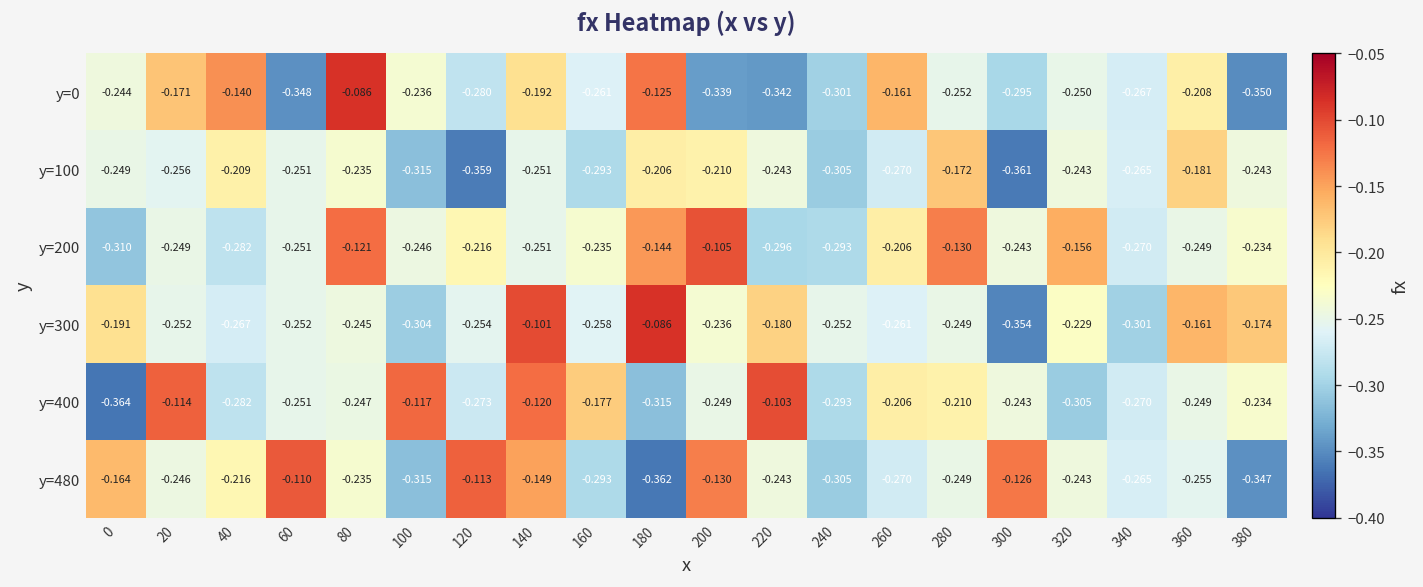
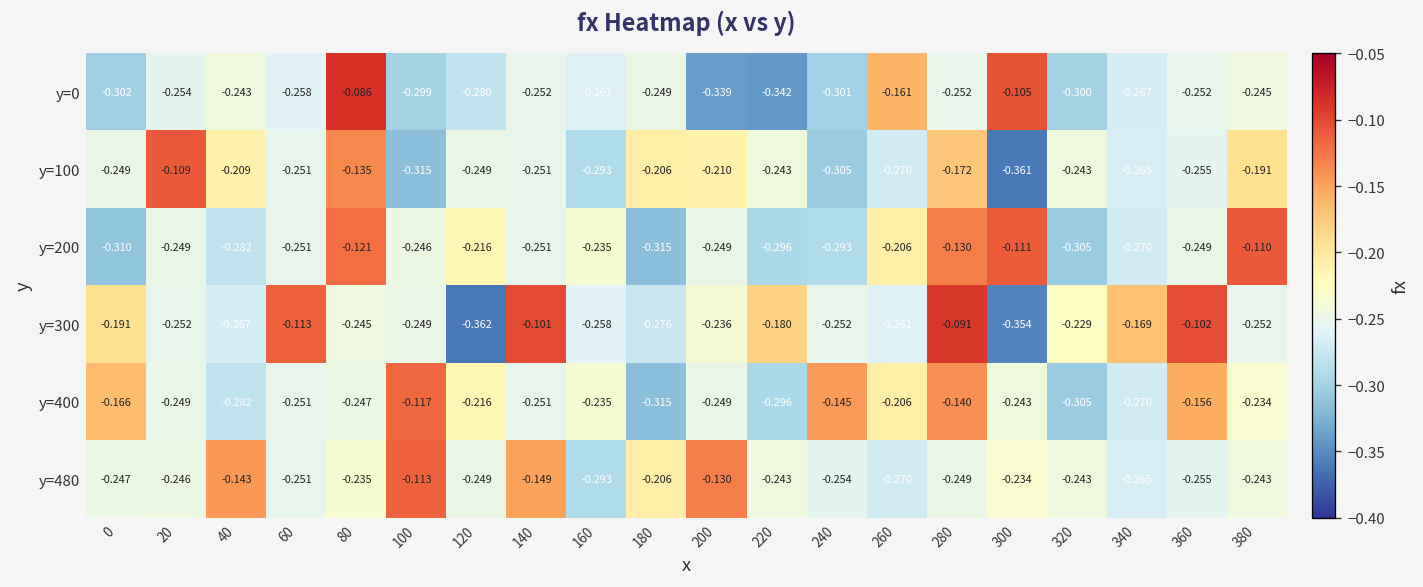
  {
    "y=0": {
-     "0": -0.244,
-     "20": -0.171,
-     "40": -0.140,
-     "60": -0.348,
+     "0": -0.302,
+     "20": -0.254,
+     "40": -0.243,
+     "60": -0.258,
      "80": -0.086,
-     "100": -0.236,
+     "100": -0.299,
      "120": -0.280,
-     "140": -0.192,
-     "180": -0.125,
+     "140": -0.252,
+     "180": -0.249,
      "200": -0.339,
      "220": -0.342,
      "240": -0.301,
      "260": -0.161,
      "280": -0.252,
-     "300": -0.295,
-     "320": -0.250,
-     "360": -0.208,
-     "380": -0.350
+     "300": -0.105,
+     "320": -0.300,
+     "360": -0.252,
+     "380": -0.245
    },
    "y=100": {
      "0": -0.249,
-     "20": -0.256,
+     "20": -0.109,
      "40": -0.209,
      "60": -0.251,
-     "80": -0.235,
+     "80": -0.135,
      "100": -0.315,
-     "120": -0.359,
+     "120": -0.249,
      "140": -0.251,
      "160": -0.293,
      "180": -0.206,
      "200": -0.210,
      "220": -0.243,
      "240": -0.305,
      "280": -0.172,
      "300": -0.361,
      "320": -0.243,
-     "360": -0.181,
-     "380": -0.243
+     "360": -0.255,
+     "380": -0.191
    },
    "y=200": {
      "0": -0.310,
      "20": -0.249,
      "40": -0.282,
      "60": -0.251,
      "80": -0.121,
      "100": -0.246,
      "120": -0.216,
      "140": -0.251,
      "160": -0.235,
-     "180": -0.144,
-     "200": -0.105,
+     "180": -0.315,
+     "200": -0.249,
      "220": -0.296,
      "240": -0.293,
      "260": -0.206,
      "280": -0.130,
-     "300": -0.243,
-     "320": -0.156,
+     "300": -0.111,
+     "320": -0.305,
      "360": -0.249,
-     "380": -0.234
+     "380": -0.110
    },
    "y=300": {
      "0": -0.191,
      "20": -0.252,
-     "60": -0.252,
+     "60": -0.113,
      "80": -0.245,
-     "100": -0.304,
-     "120": -0.254,
+     "100": -0.249,
+     "120": -0.362,
      "140": -0.101,
      "160": -0.258,
-     "180": -0.086,
+     "180": -0.276,
      "200": -0.236,
      "220": -0.180,
      "240": -0.252,
-     "280": -0.249,
+     "280": -0.091,
      "300": -0.354,
      "320": -0.229,
-     "340": -0.301,
-     "360": -0.161,
-     "380": -0.174
+     "340": -0.169,
+     "360": -0.102,
+     "380": -0.252
    },
    "y=400": {
-     "0": -0.364,
-     "20": -0.114,
+     "0": -0.166,
+     "20": -0.249,
      "40": -0.282,
      "60": -0.251,
      "80": -0.247,
      "100": -0.117,
-     "120": -0.273,
-     "140": -0.120,
-     "160": -0.177,
+     "120": -0.216,
+     "140": -0.251,
+     "160": -0.235,
      "180": -0.315,
      "200": -0.249,
-     "220": -0.103,
-     "240": -0.293,
+     "220": -0.296,
+     "240": -0.145,
      "260": -0.206,
-     "280": -0.210,
+     "280": -0.140,
      "300": -0.243,
      "320": -0.305,
-     "360": -0.249,
+     "360": -0.156,
      "380": -0.234
    },
    "y=480": {
-     "0": -0.164,
+     "0": -0.247,
      "20": -0.246,
-     "40": -0.216,
-     "60": -0.110,
+     "40": -0.143,
+     "60": -0.251,
      "80": -0.235,
-     "100": -0.315,
-     "120": -0.113,
+     "100": -0.113,
+     "120": -0.249,
      "140": -0.149,
      "160": -0.293,
-     "180": -0.362,
+     "180": -0.206,
      "200": -0.130,
      "220": -0.243,
-     "240": -0.305,
+     "240": -0.254,
      "280": -0.249,
-     "300": -0.126,
+     "300": -0.234,
      "320": -0.243,
      "360": -0.255,
-     "380": -0.347
+     "380": -0.243
    }
  }
